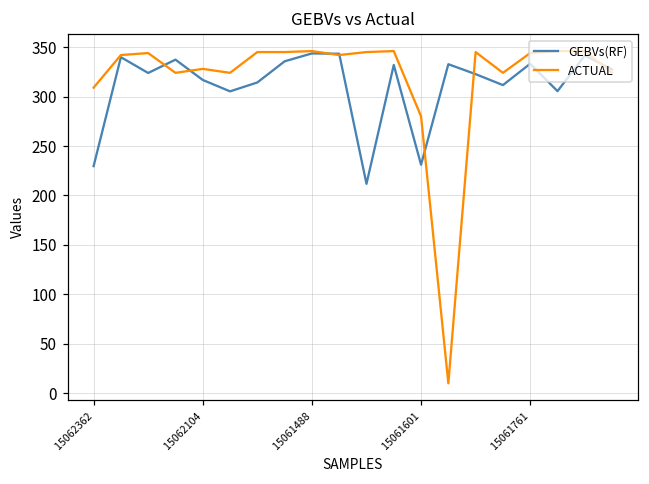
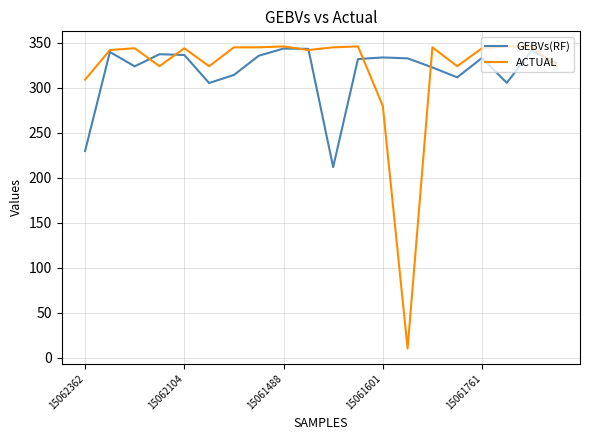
  {
    "GEBVs(RF)": {
      "15062362": 230,
-     "15062104": 320,
-     "15061601": 230
+     "15062104": 340,
+     "15061601": 330
    },
    "ACTUAL": {
      "15062362": 310,
-     "15062104": 330,
+     "15062104": 340,
      "15061601": 280
    }
  }
